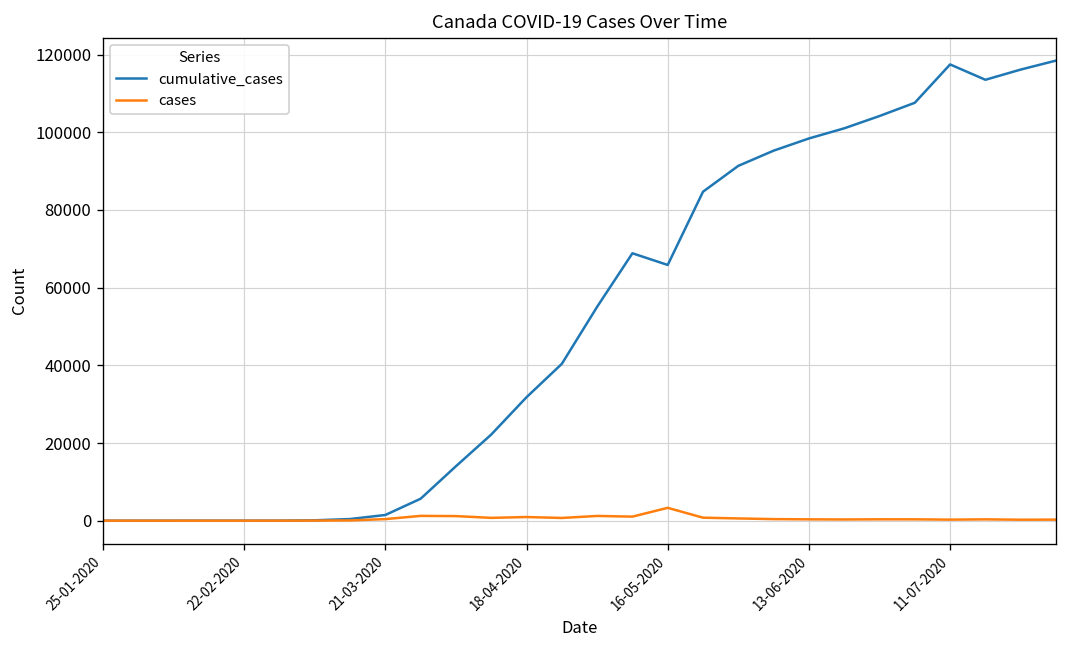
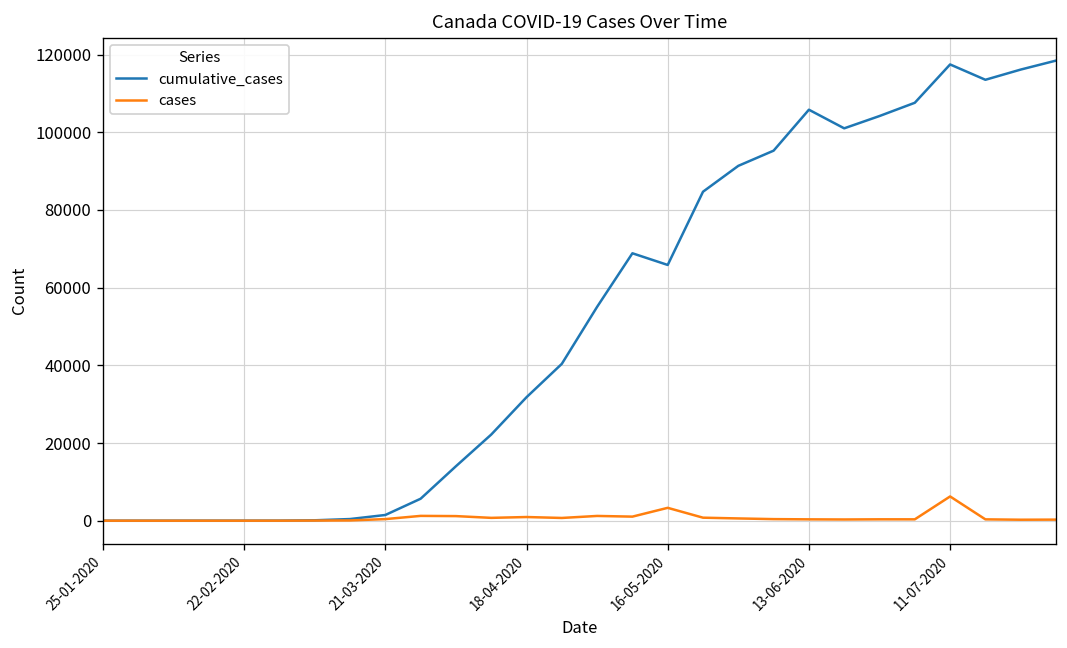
  {
    "cumulative_cases": {
      "21-03-2020": 1000,
      "18-04-2020": 32000,
      "16-05-2020": 66000,
-     "13-06-2020": 98000,
+     "13-06-2020": 106000,
      "11-07-2020": 117000
    },
    "cases": {
      "21-03-2020": 0,
      "18-04-2020": 1000,
      "16-05-2020": 3000,
      "13-06-2020": 0,
-     "11-07-2020": 0
+     "11-07-2020": 6000
    }
  }
